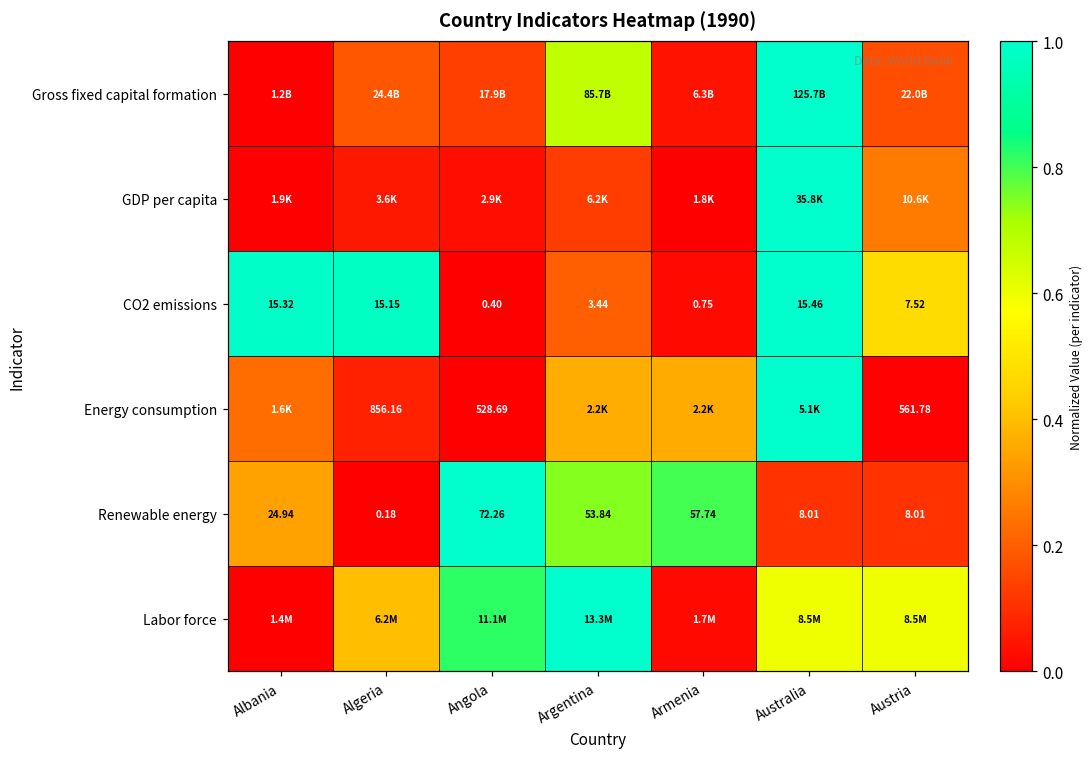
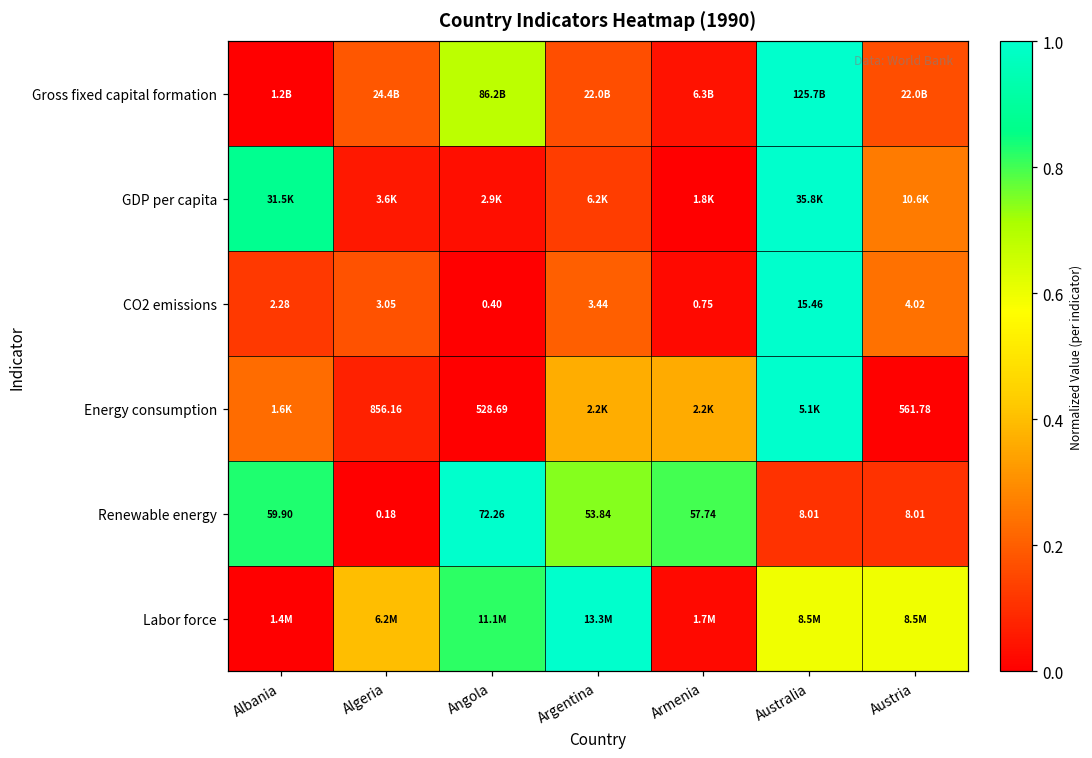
  {
    "Gross fixed capital formation": {
      "Albania": "1.2B",
      "Algeria": "24.4B",
-     "Angola": "17.9B",
-     "Argentina": "85.7B",
+     "Angola": "86.2B",
+     "Argentina": "22.0B",
      "Armenia": "6.3B",
      "Australia": "125.7B"
    },
    "GDP per capita": {
-     "Albania": "1.9K",
+     "Albania": "31.5K",
      "Algeria": "3.6K",
      "Angola": "2.9K",
      "Argentina": "6.2K",
      "Armenia": "1.8K",
      "Australia": "35.8K",
      "Austria": "10.6K"
    },
    "CO2 emissions": {
-     "Albania": "15.32",
-     "Algeria": "15.15",
+     "Albania": "2.28",
+     "Algeria": "3.05",
      "Angola": "0.40",
      "Argentina": "3.44",
      "Armenia": "0.75",
      "Australia": "15.46",
-     "Austria": "7.52"
+     "Austria": "4.02"
    },
    "Energy consumption": {
      "Albania": "1.6K",
      "Algeria": "856.16",
      "Angola": "528.69",
      "Argentina": "2.2K",
      "Armenia": "2.2K",
      "Australia": "5.1K",
      "Austria": "561.78"
    },
    "Renewable energy": {
-     "Albania": "24.94",
+     "Albania": "59.90",
      "Algeria": "0.18",
      "Angola": "72.26",
      "Argentina": "53.84",
      "Armenia": "57.74",
      "Australia": "8.01",
      "Austria": "8.01"
    },
    "Labor force": {
      "Albania": "1.4M",
      "Algeria": "6.2M",
      "Angola": "11.1M",
      "Argentina": "13.3M",
      "Armenia": "1.7M",
      "Australia": "8.5M",
      "Austria": "8.5M"
    }
  }
